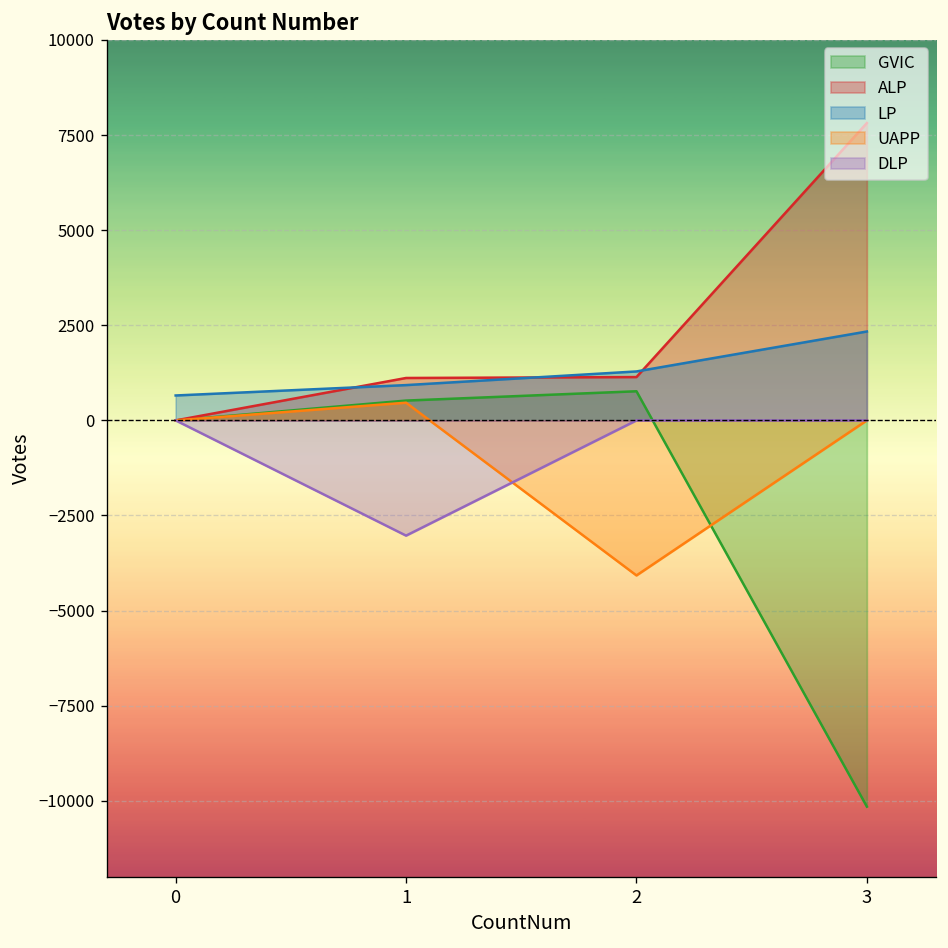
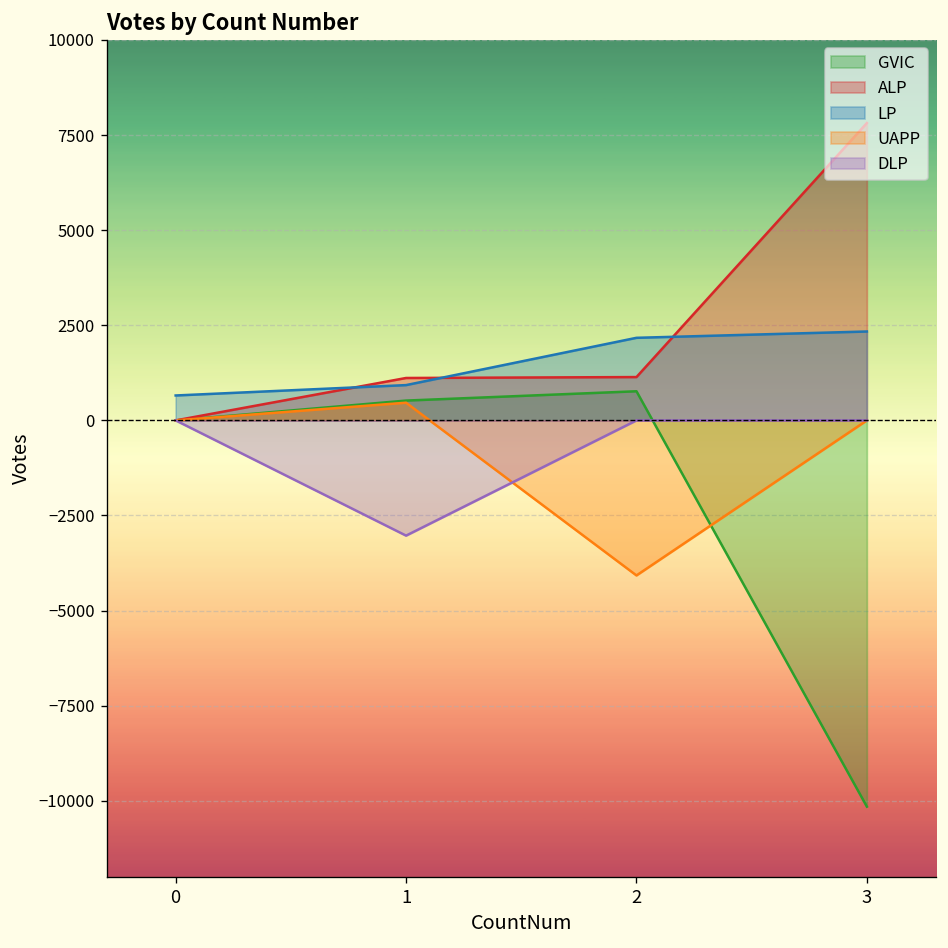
  {
    "LP": {
      "0": 700,
      "1": 900,
-     "2": 1300,
+     "2": 2200,
      "3": 2300
    }
  }
